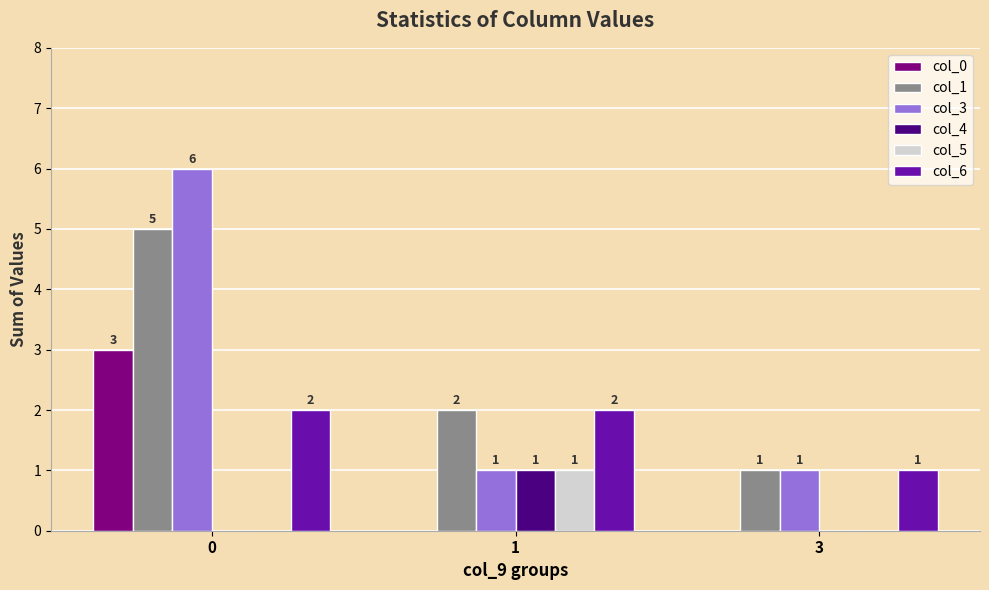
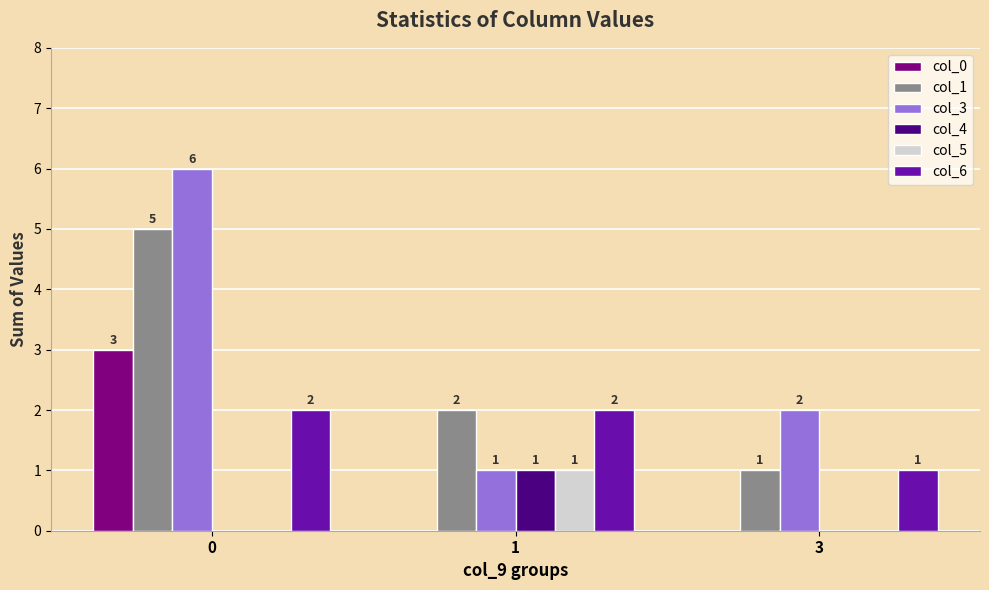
  {
    "col_1": {
      "0": 5,
      "1": 2,
      "3": 1
    },
    "col_3": {
      "0": 6,
      "1": 1,
-     "3": 1
+     "3": 2
    },
    "col_5": {
      "1": 1
    }
  }
